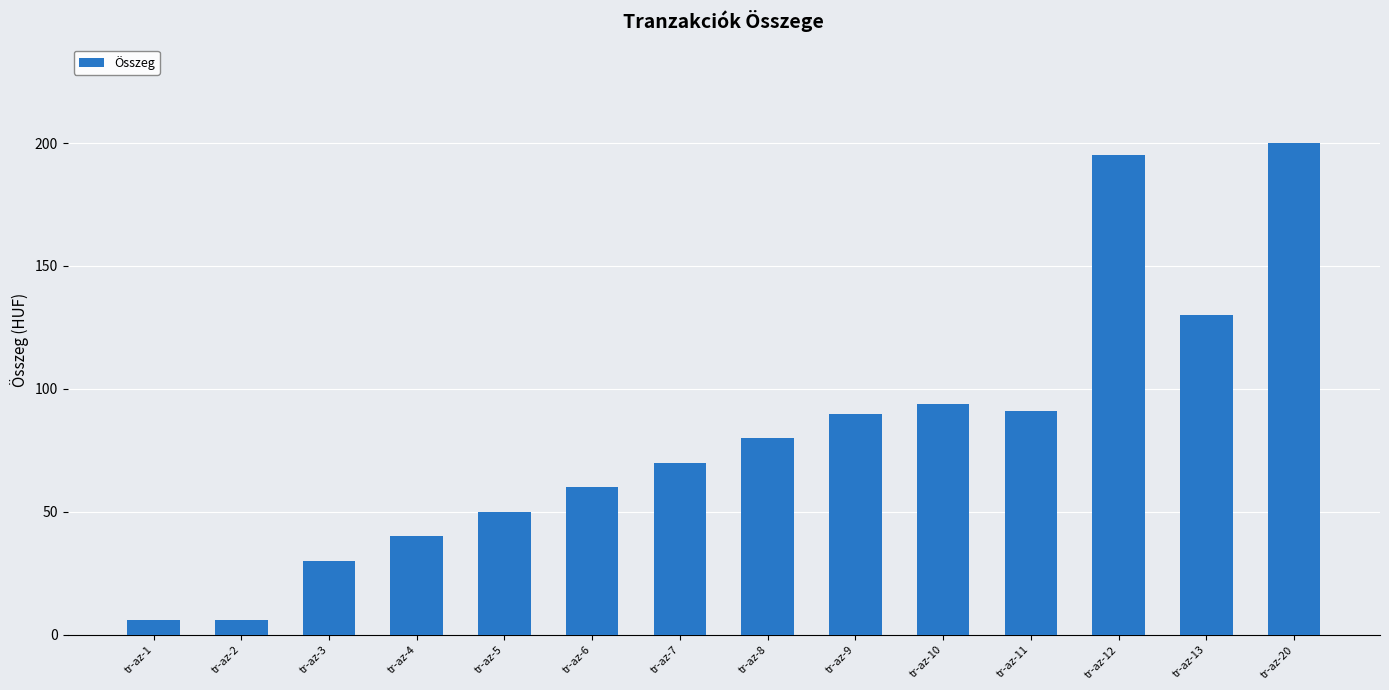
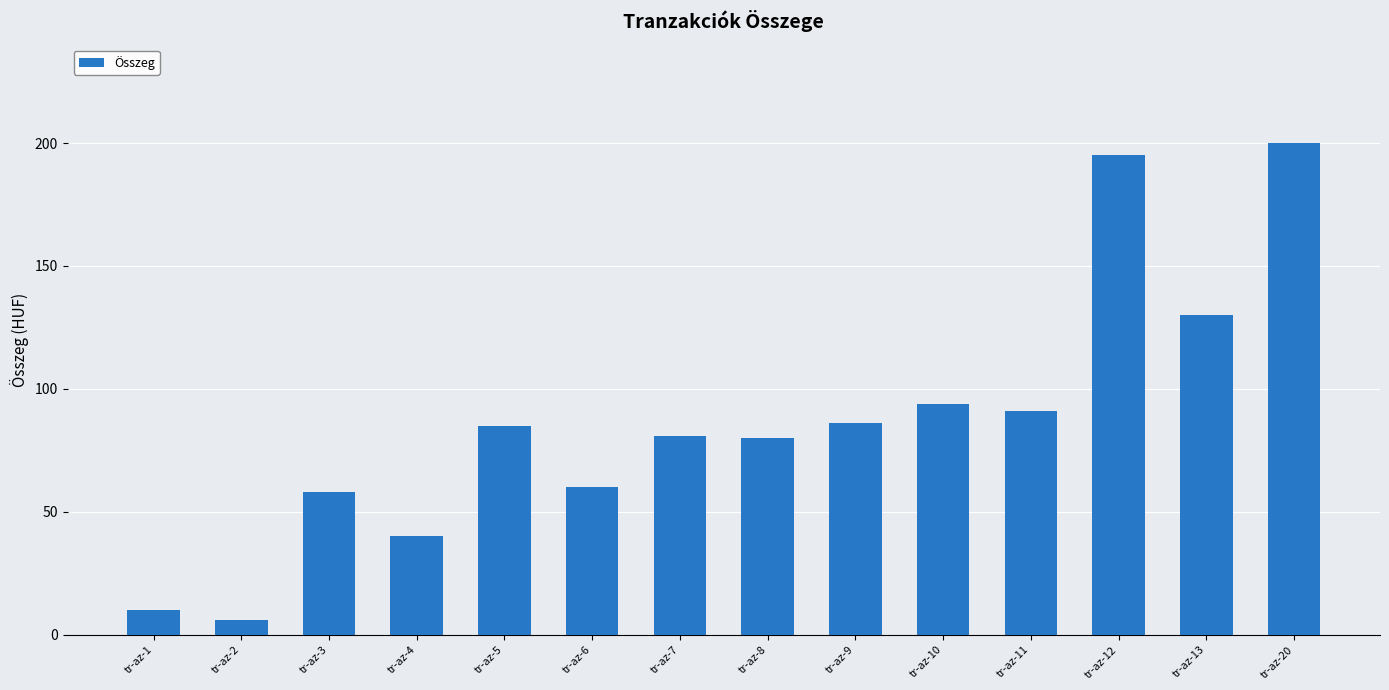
  {
-   "tr-az-1": 6,
+   "tr-az-1": 10,
    "tr-az-2": 6,
-   "tr-az-3": 30,
+   "tr-az-3": 58,
    "tr-az-4": 40,
-   "tr-az-5": 50,
+   "tr-az-5": 85,
    "tr-az-6": 60,
-   "tr-az-7": 70,
+   "tr-az-7": 81,
    "tr-az-8": 80,
-   "tr-az-9": 90,
+   "tr-az-9": 86,
    "tr-az-10": 94,
    "tr-az-11": 91,
    "tr-az-12": 195,
    "tr-az-13": 130,
    "tr-az-20": 200
  }
